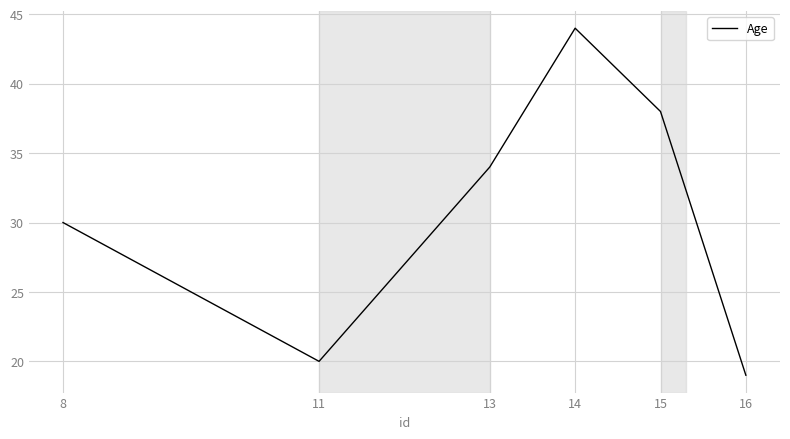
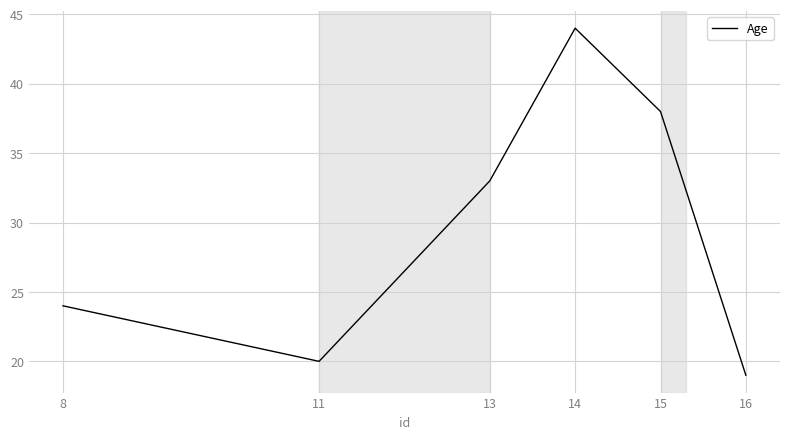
  {
-   "8": 30,
+   "8": 24,
    "11": 20,
-   "13": 34,
+   "13": 33,
    "14": 44,
    "15": 38,
    "16": 19
  }
